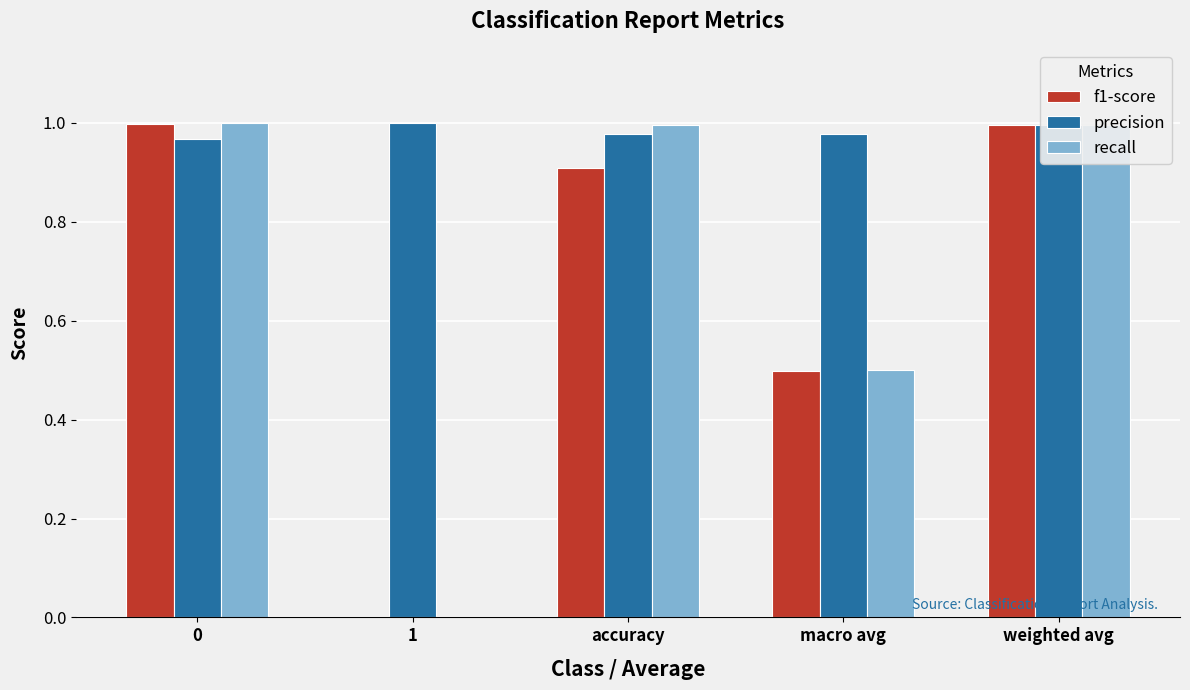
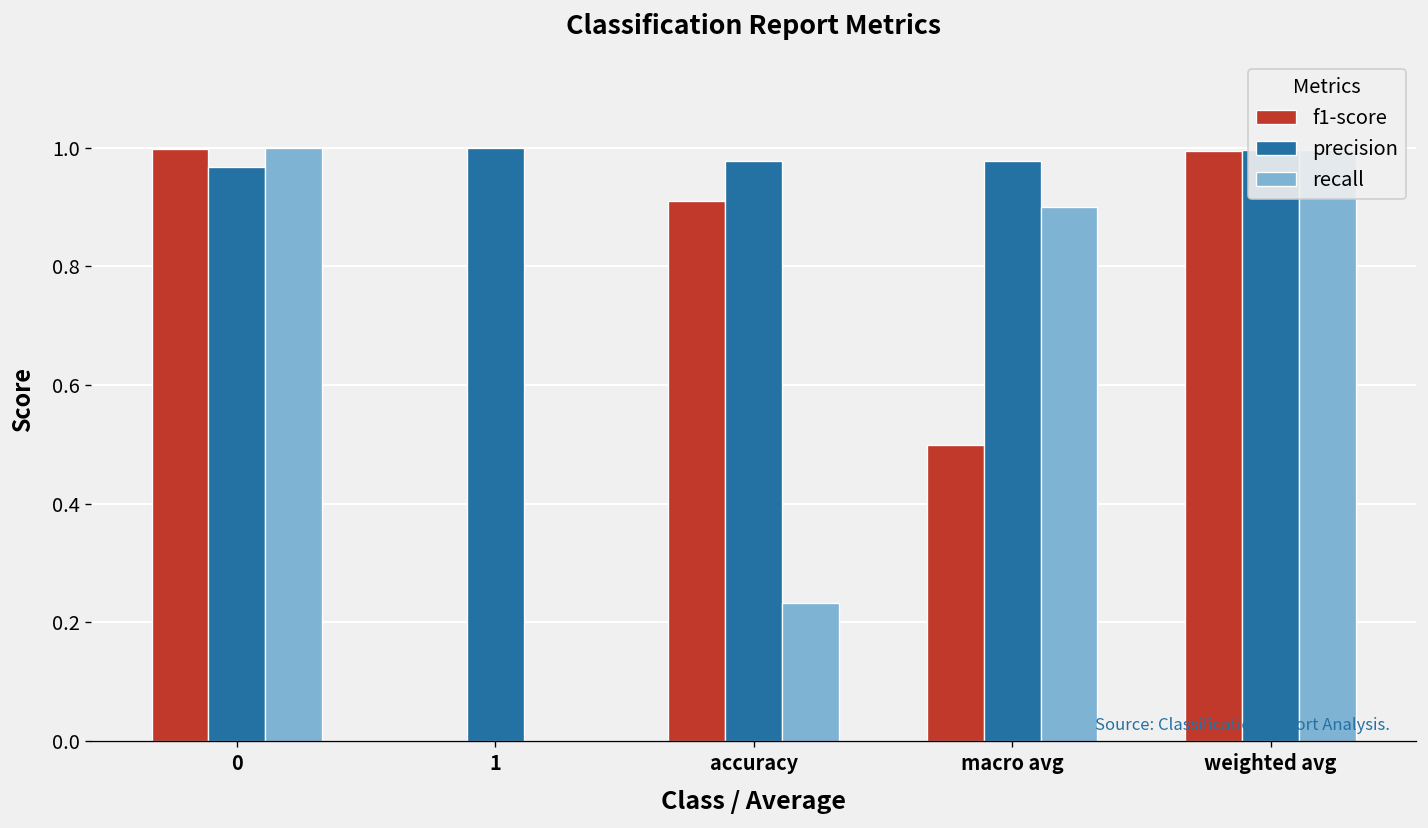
  {
    "f1-score": {
      "0": 1.00,
      "1": 0.00,
      "accuracy": 0.91,
      "macro avg": 0.50,
      "weighted avg": 0.99
    },
    "precision": {
      "0": 0.97,
      "1": 1.00,
      "accuracy": 0.98,
      "macro avg": 0.98
    },
    "recall": {
      "0": 1.00,
      "1": 0.00,
-     "accuracy": 1.00,
-     "macro avg": 0.5
+     "accuracy": 0.23,
+     "macro avg": 0.9
    }
  }
